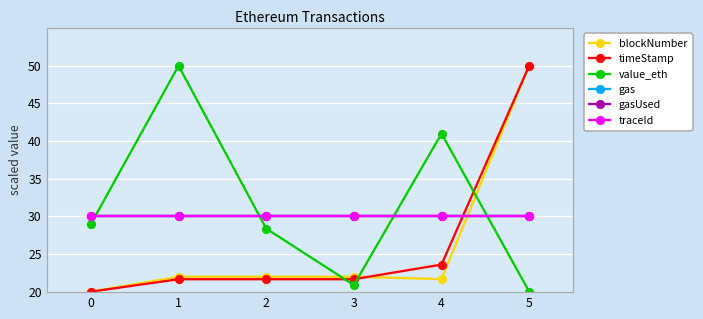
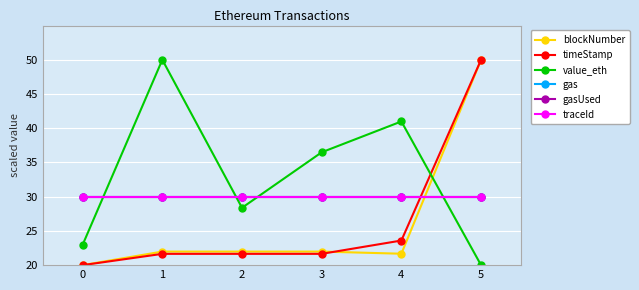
  {
    "blockNumber": {
      "4": 22
    },
    "timeStamp": {
      "4": 24
    },
    "value_eth": {
-     "0": 29,
+     "0": 23,
      "1": 50,
      "2": 28,
-     "3": 21,
+     "3": 36,
      "4": 41,
      "5": 20
    },
    "traceId": {
      "0": 30,
      "1": 30,
      "2": 30,
      "3": 30,
      "4": 30,
      "5": 30
    }
  }
